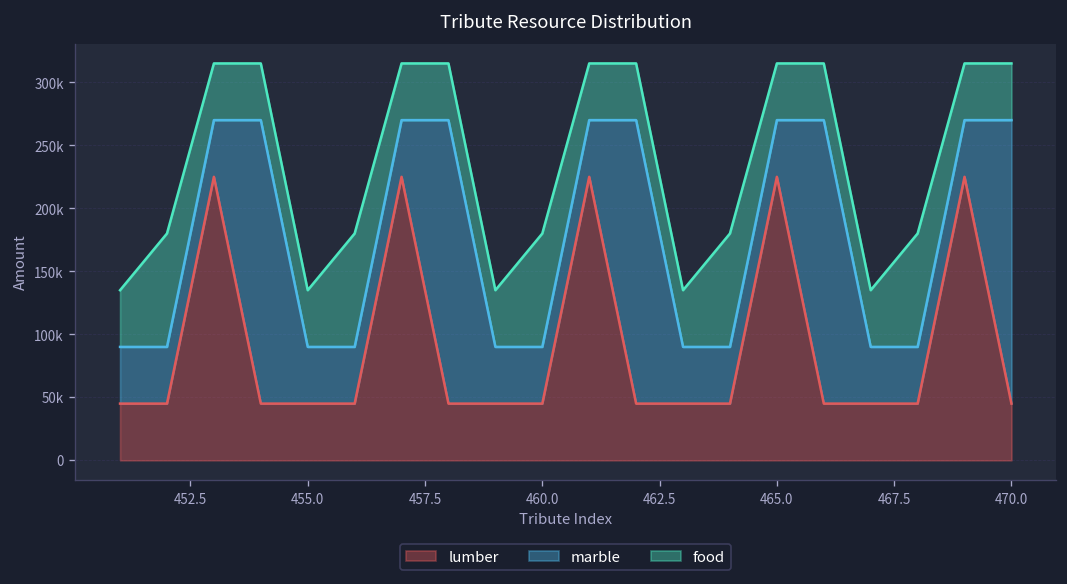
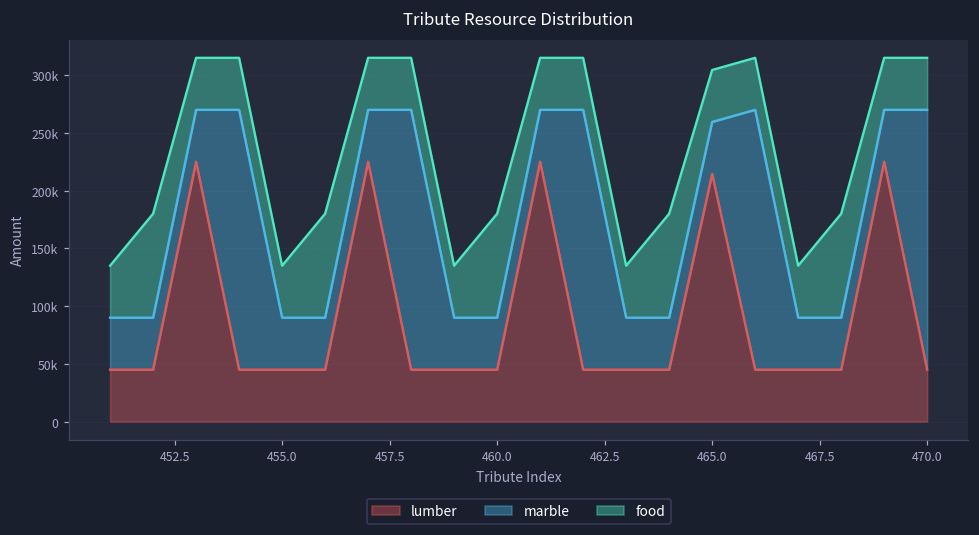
  {
    "lumber": {
      "455.0": 45000,
      "460.0": 45000,
-     "465.0": 225000,
+     "465.0": 214000,
      "470.0": 45000
    }
  }
